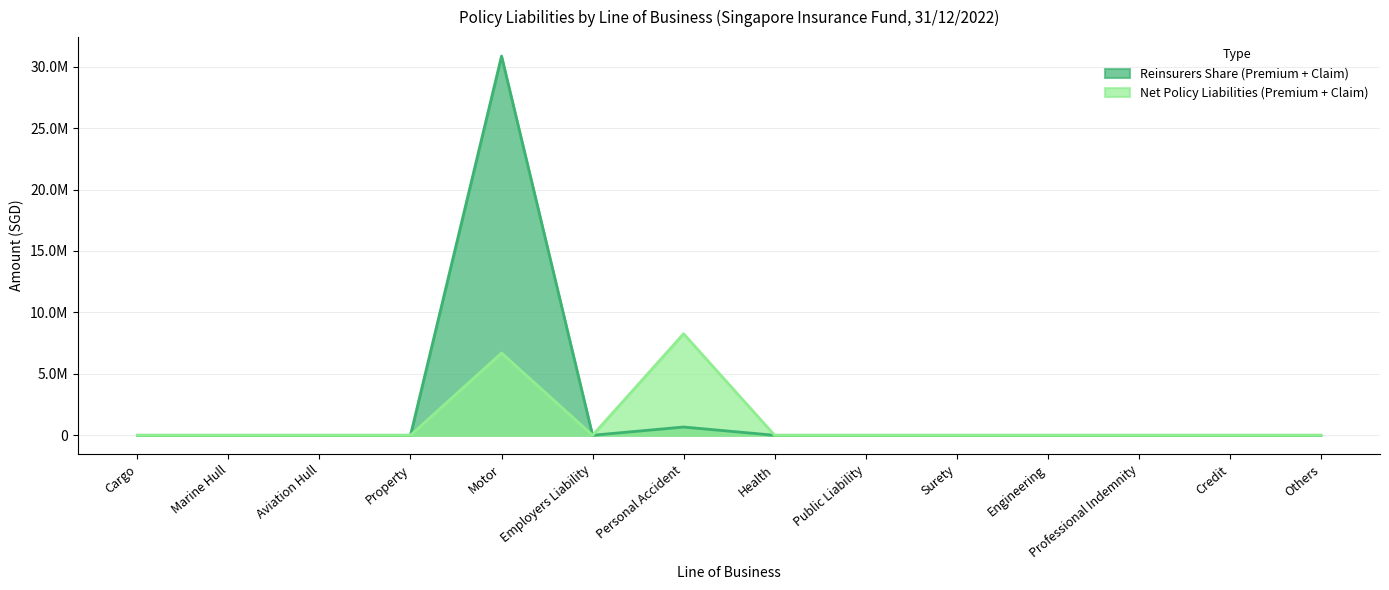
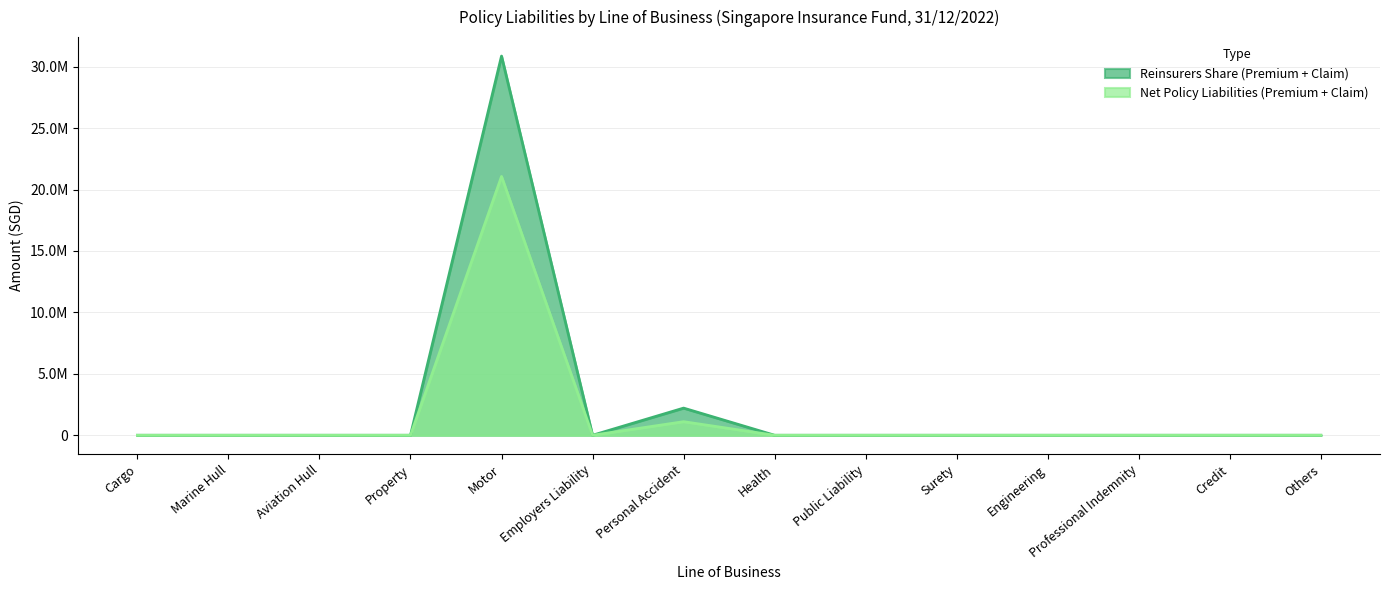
  {
    "Reinsurers Share (Premium + Claim)": {
      "Motor": 30900000,
-     "Personal Accident": 700000
+     "Personal Accident": 2200000
    },
    "Net Policy Liabilities (Premium + Claim)": {
-     "Motor": 6700000,
-     "Personal Accident": 8300000
+     "Motor": 21100000,
+     "Personal Accident": 1100000
    }
  }
